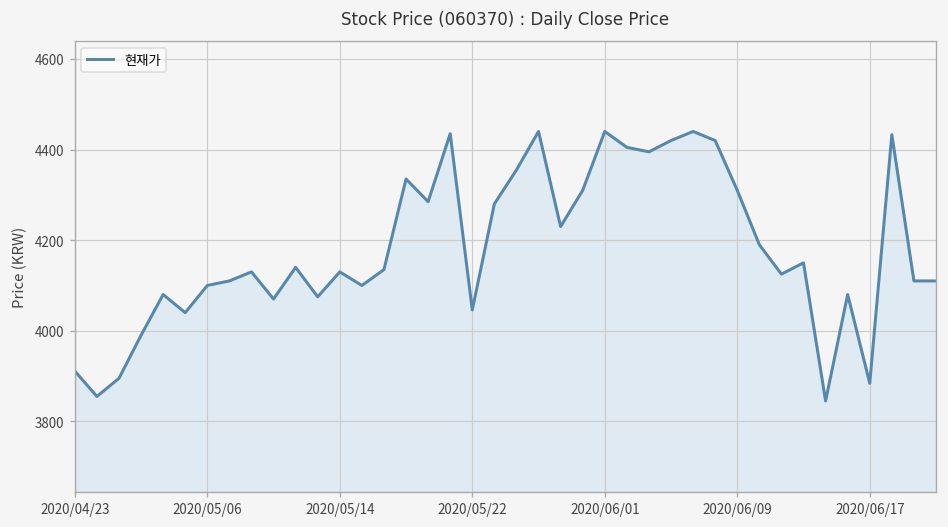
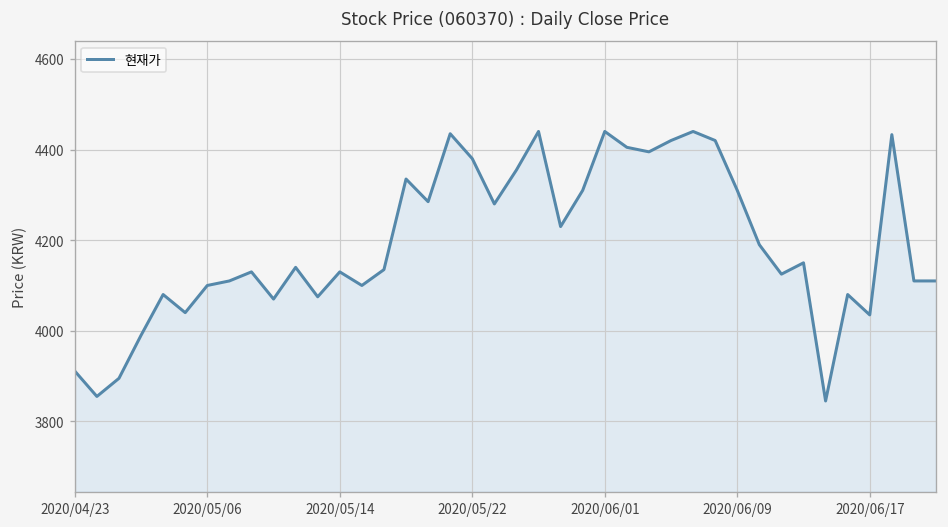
  {
    "2020/04/23": 3910,
    "2020/05/06": 4100,
    "2020/05/14": 4130,
-   "2020/05/22": 4050,
+   "2020/05/22": 4380,
    "2020/06/01": 4440,
    "2020/06/09": 4310,
-   "2020/06/17": 3880
+   "2020/06/17": 4040
  }
